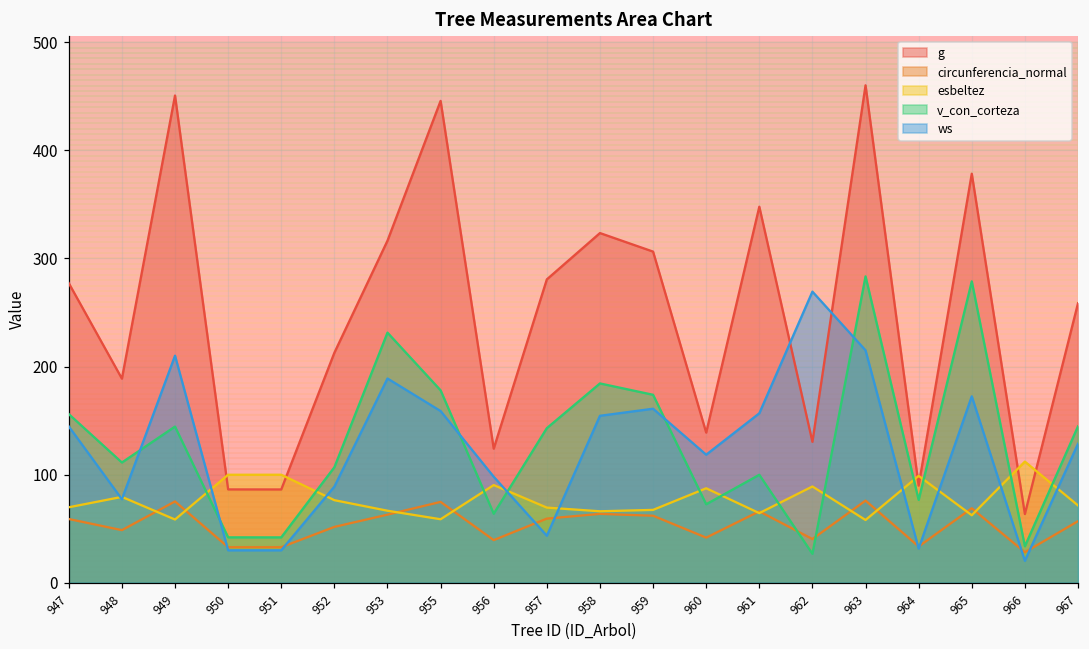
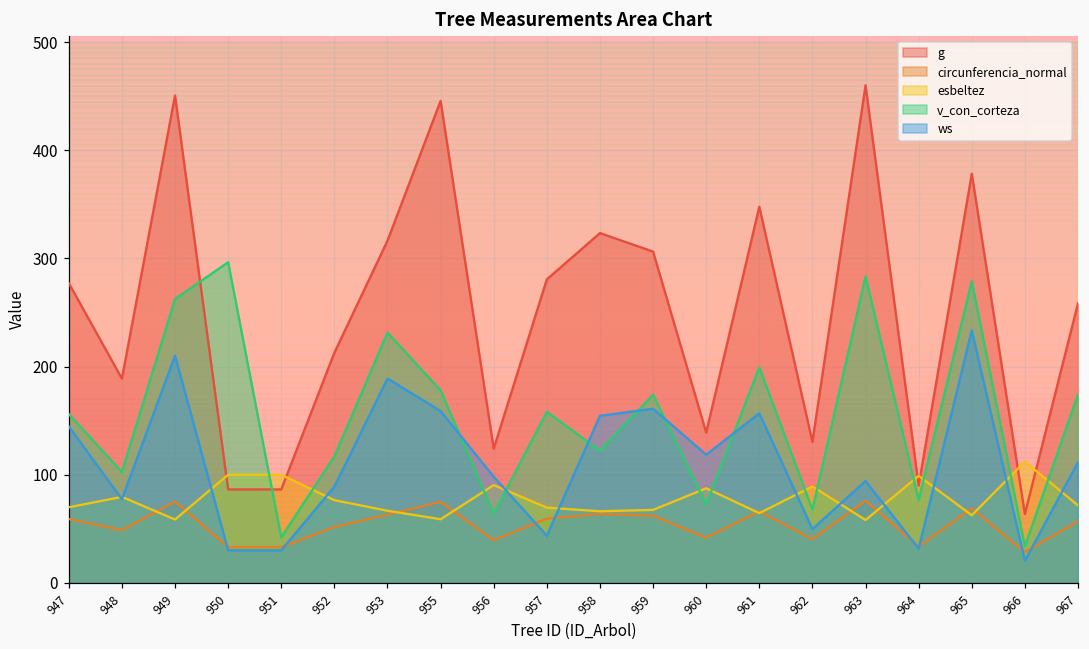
  {
    "v_con_corteza": {
      "947": 160,
-     "948": 110,
-     "949": 140,
-     "950": 40,
+     "948": 100,
+     "949": 260,
+     "950": 300,
      "951": 40,
-     "952": 110,
+     "952": 120,
      "953": 230,
      "955": 180,
      "956": 60,
-     "957": 140,
-     "958": 180,
+     "957": 160,
+     "958": 120,
      "959": 170,
      "960": 70,
-     "961": 100,
-     "962": 30,
+     "961": 200,
+     "962": 70,
      "963": 280,
      "964": 80,
      "965": 280,
      "966": 30,
-     "967": 140
+     "967": 170
    },
    "ws": {
      "947": 140,
      "949": 210,
      "950": 30,
      "951": 30,
      "952": 90,
      "953": 190,
      "955": 160,
      "956": 100,
      "957": 40,
      "958": 150,
      "959": 160,
      "960": 120,
      "961": 160,
-     "962": 270,
-     "963": 220,
-     "965": 170,
+     "962": 50,
+     "963": 90,
+     "965": 230,
      "966": 20,
-     "967": 130
+     "967": 110
    }
  }
